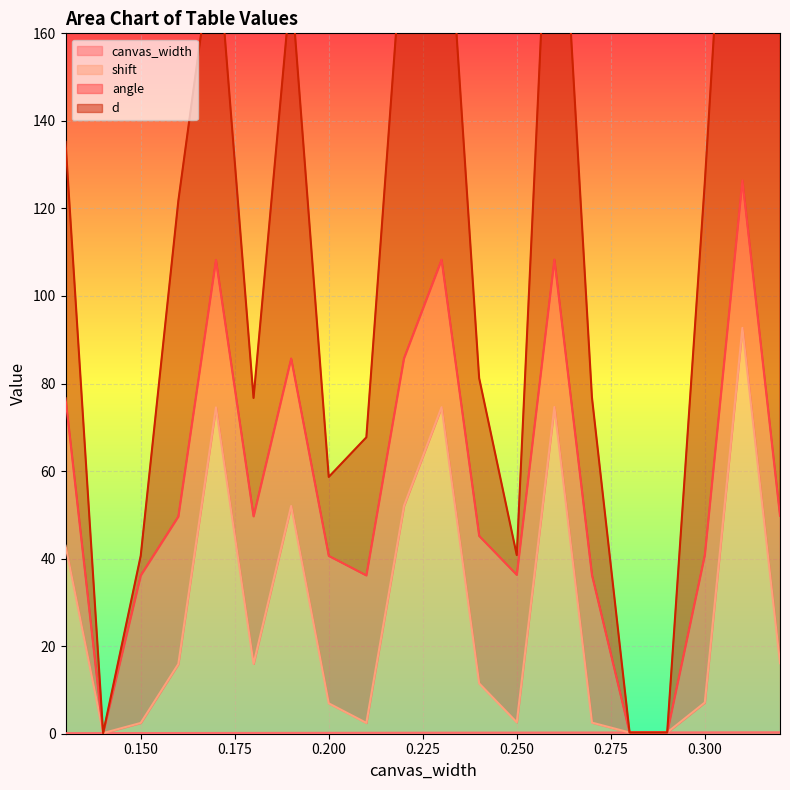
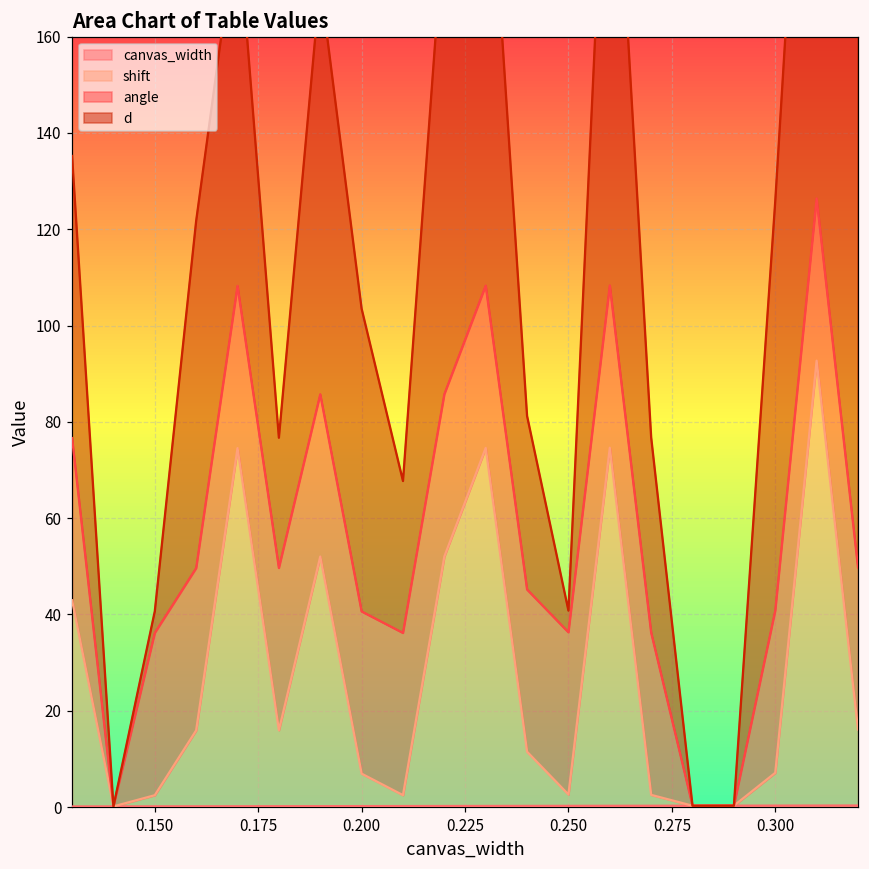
  {
    "d": {
      "0.150": 5,
-     "0.200": 18,
+     "0.200": 63,
      "0.250": 5,
      "0.300": 85
    }
  }
